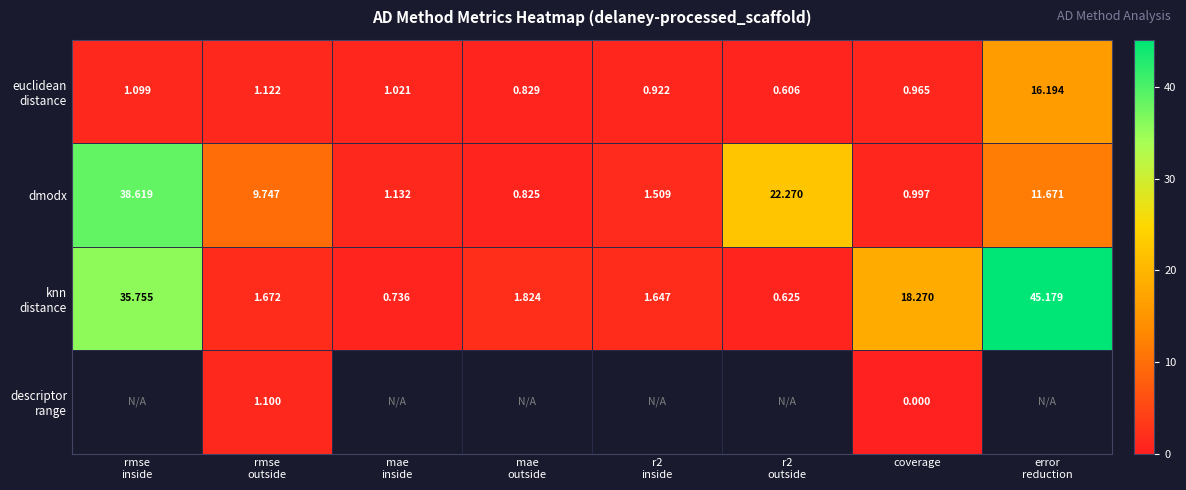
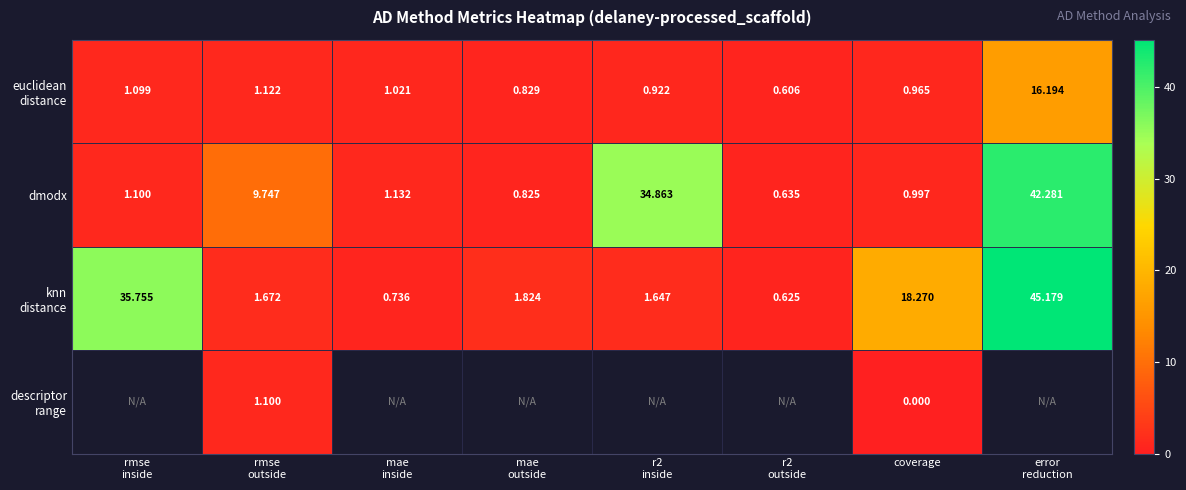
  {
    "euclidean distance": {
      "rmse inside": 1.099,
      "rmse outside": 1.122,
      "mae inside": 1.021,
      "mae outside": 0.829,
      "r2 inside": 0.922,
      "r2 outside": 0.606,
      "coverage": 0.965,
      "error reduction": 16.194
    },
    "dmodx": {
-     "rmse inside": 38.619,
+     "rmse inside": 1.100,
      "rmse outside": 9.747,
      "mae inside": 1.132,
      "mae outside": 0.825,
-     "r2 inside": 1.509,
-     "r2 outside": 22.270,
+     "r2 inside": 34.863,
+     "r2 outside": 0.635,
      "coverage": 0.997,
-     "error reduction": 11.671
+     "error reduction": 42.281
    },
    "knn distance": {
      "rmse inside": 35.755,
      "rmse outside": 1.672,
      "mae inside": 0.736,
      "mae outside": 1.824,
      "r2 inside": 1.647,
      "r2 outside": 0.625,
      "coverage": 18.270,
      "error reduction": 45.179
    },
    "descriptor range": {
      "rmse outside": 1.100,
      "coverage": 0.000
    }
  }
